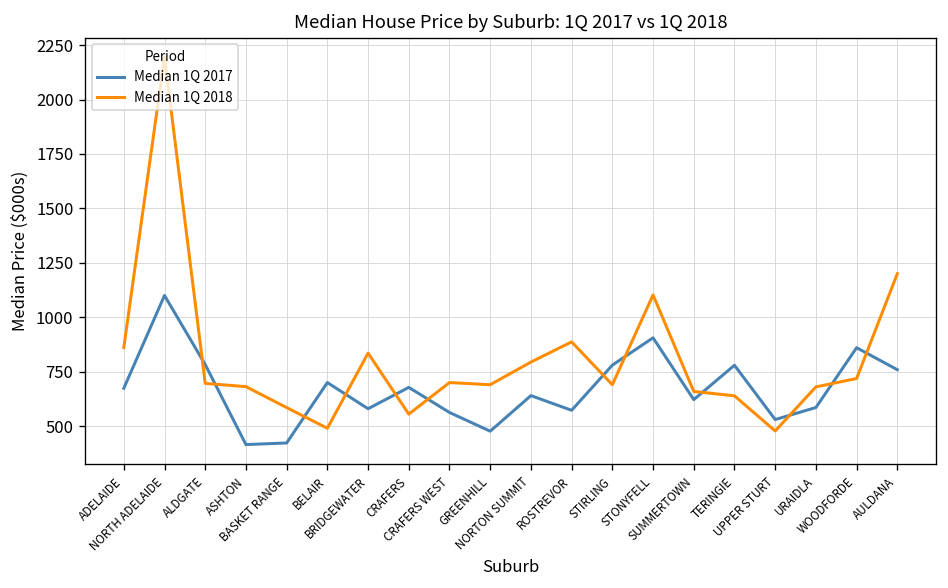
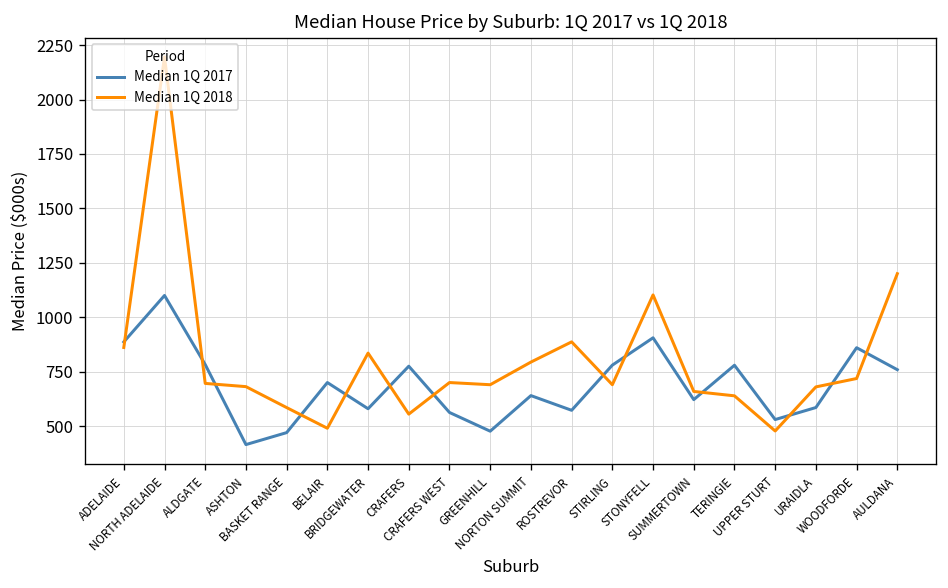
  {
    "Median 1Q 2017": {
-     "ADELAIDE": 670,
+     "ADELAIDE": 890,
      "NORTH ADELAIDE": 1100,
      "ALDGATE": 780,
      "ASHTON": 420,
-     "BASKET RANGE": 420,
+     "BASKET RANGE": 470,
      "BELAIR": 700,
      "BRIDGEWATER": 580,
-     "CRAFERS": 680,
+     "CRAFERS": 780,
      "CRAFERS WEST": 560,
      "GREENHILL": 480,
      "NORTON SUMMIT": 640,
      "ROSTREVOR": 570,
      "STIRLING": 780,
      "STONYFELL": 910,
      "SUMMERTOWN": 620,
      "TERINGIE": 780,
      "UPPER STURT": 530,
      "URAIDLA": 590,
      "WOODFORDE": 860,
      "AULDANA": 760
    },
    "Median 1Q 2018": {
      "ADELAIDE": 860,
      "ALDGATE": 700,
      "ASHTON": 680,
      "BASKET RANGE": 590,
      "BELAIR": 490,
      "BRIDGEWATER": 840,
      "CRAFERS": 560,
      "CRAFERS WEST": 700,
      "GREENHILL": 690,
      "NORTON SUMMIT": 790,
      "ROSTREVOR": 890,
      "STIRLING": 690,
      "STONYFELL": 1100,
      "SUMMERTOWN": 660,
      "TERINGIE": 640,
      "UPPER STURT": 480,
      "URAIDLA": 680,
      "WOODFORDE": 720,
      "AULDANA": 1200
    }
  }
